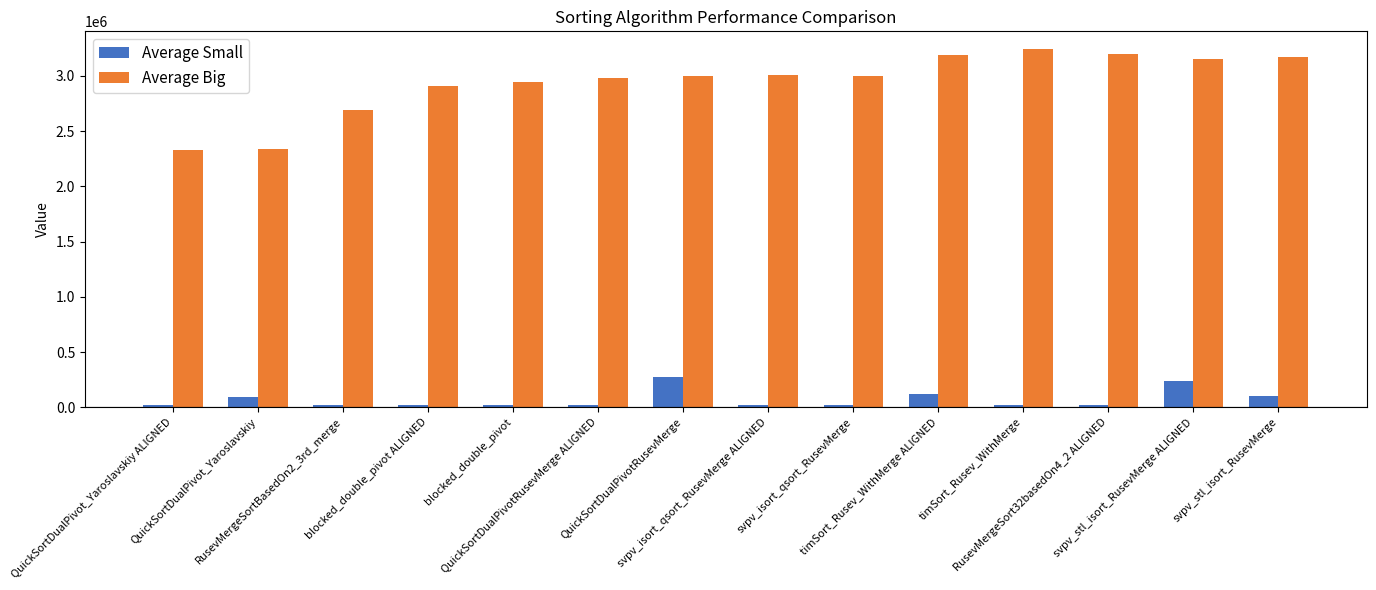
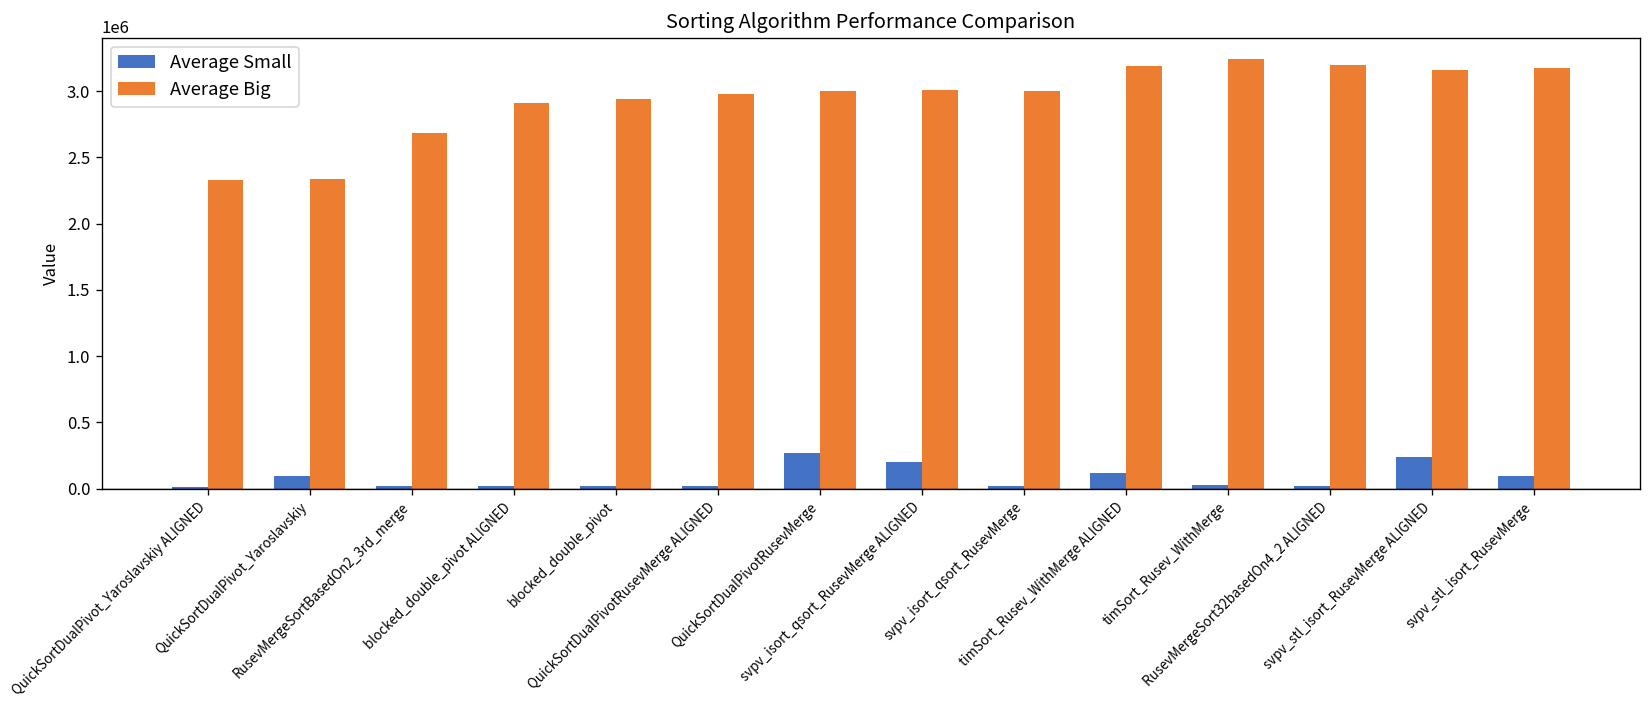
  {
    "Average Small": {
      "QuickSortDualPivot_Yaroslavskiy": 90000,
      "QuickSortDualPivotRusevMerge": 270000,
-     "svpv_isort_qsort_RusevMerge ALIGNED": 20000,
+     "svpv_isort_qsort_RusevMerge ALIGNED": 200000,
      "timSort_Rusev_WithMerge ALIGNED": 120000,
      "timSort_Rusev_WithMerge": 20000,
      "svpv_stl_isort_RusevMerge ALIGNED": 240000,
      "svpv_stl_isort_RusevMerge": 100000
    },
    "Average Big": {
      "QuickSortDualPivot_Yaroslavskiy ALIGNED": 2330000,
      "QuickSortDualPivot_Yaroslavskiy": 2340000,
      "RusevMergeSortBasedOn2_3rd_merge": 2690000,
      "blocked_double_pivot ALIGNED": 2910000,
      "blocked_double_pivot": 2940000,
      "QuickSortDualPivotRusevMerge ALIGNED": 2980000,
      "QuickSortDualPivotRusevMerge": 3000000,
      "svpv_isort_qsort_RusevMerge ALIGNED": 3010000,
      "svpv_isort_qsort_RusevMerge": 3000000,
      "timSort_Rusev_WithMerge ALIGNED": 3190000,
      "timSort_Rusev_WithMerge": 3240000,
      "RusevMergeSort32basedOn4_2 ALIGNED": 3190000,
      "svpv_stl_isort_RusevMerge ALIGNED": 3160000,
      "svpv_stl_isort_RusevMerge": 3170000
    }
  }
